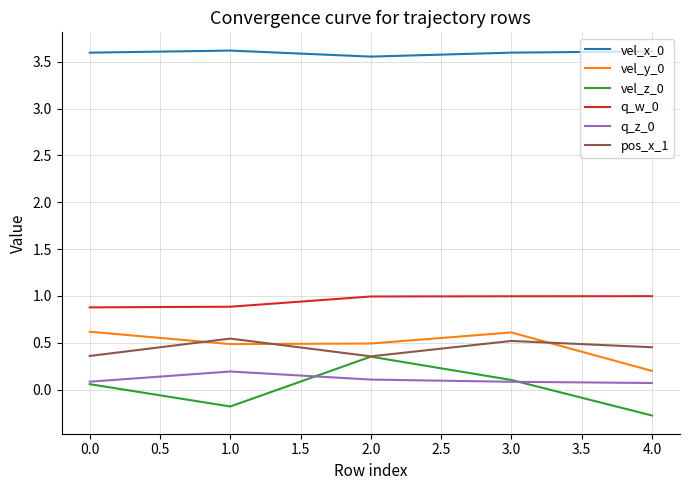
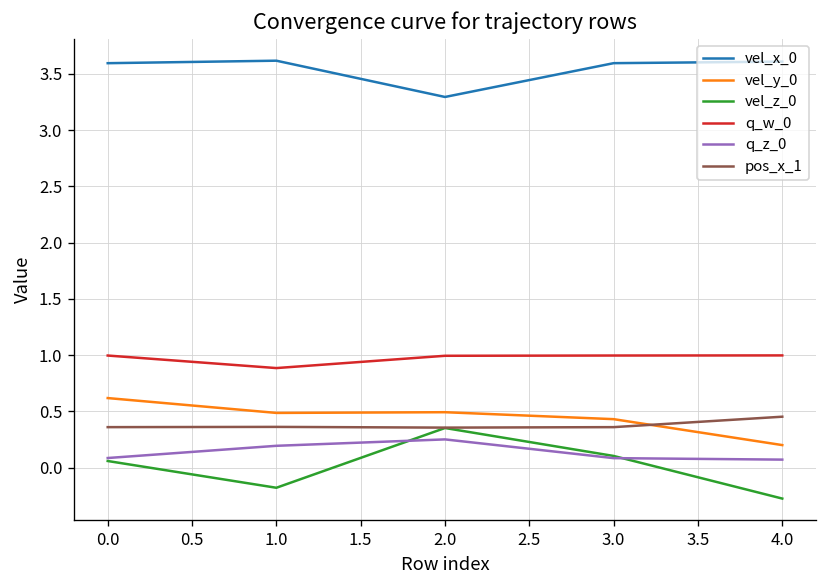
  {
    "vel_x_0": {
      "0.0": 3.6,
      "1.0": 3.6,
-     "2.0": 3.6,
+     "2.0": 3.3,
      "3.0": 3.6
    },
    "vel_y_0": {
      "0.0": 0.6,
      "1.0": 0.5,
      "2.0": 0.5,
-     "3.0": 0.6,
+     "3.0": 0.4,
      "4.0": 0.2
    },
    "vel_z_0": {
      "1.0": -0.2,
      "4.0": -0.3
    },
    "q_w_0": {
-     "0.0": 0.9,
+     "0.0": 1.0,
      "1.0": 0.9,
      "2.0": 1.0,
      "3.0": 1.0,
      "4.0": 1.0
    },
    "q_z_0": {
      "1.0": 0.2,
-     "2.0": 0.1,
+     "2.0": 0.3,
      "4.0": 0.1
    },
    "pos_x_1": {
      "0.0": 0.4,
-     "1.0": 0.5,
-     "3.0": 0.5,
+     "1.0": 0.4,
+     "3.0": 0.4,
      "4.0": 0.5
    }
  }
